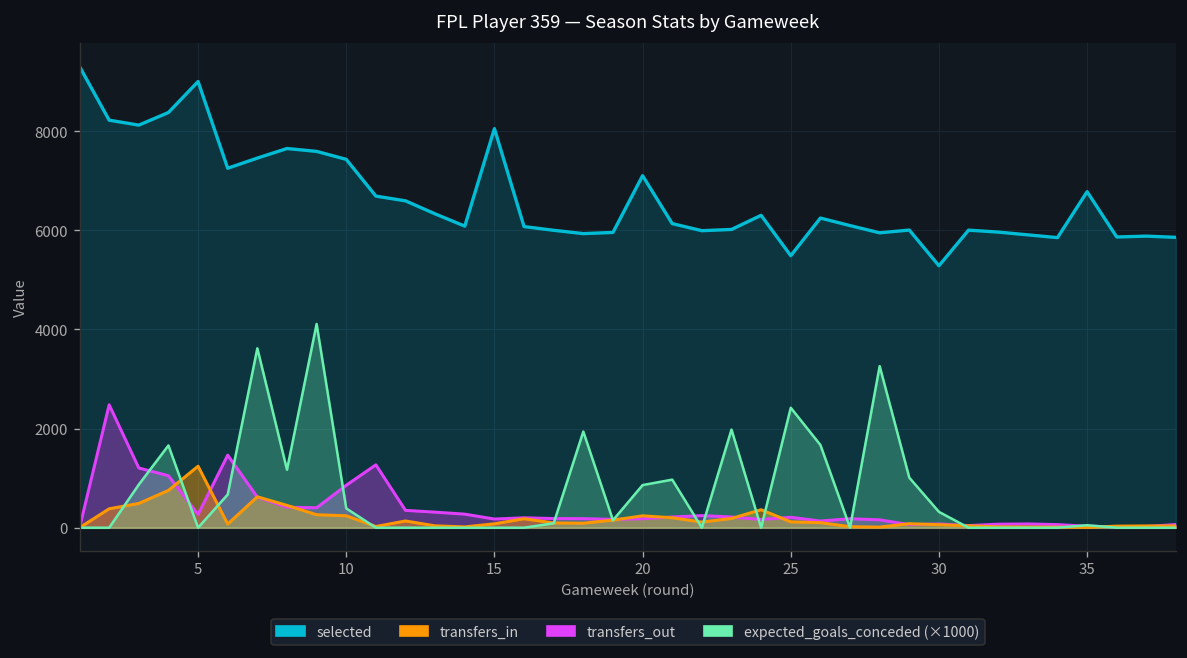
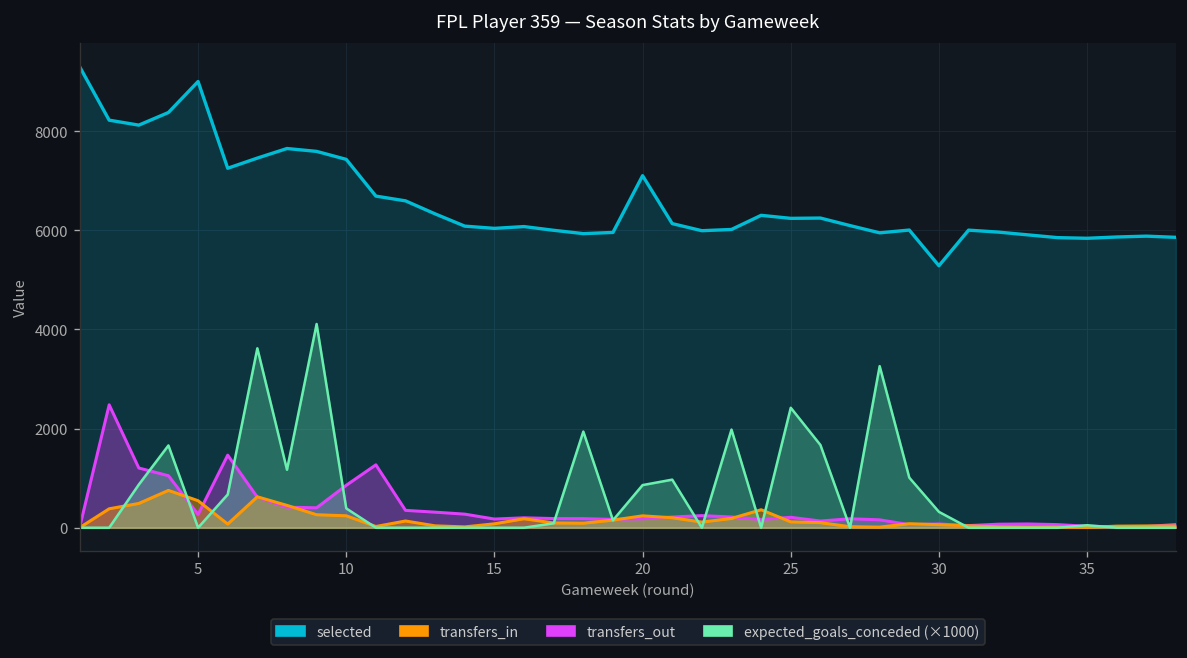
  {
    "selected": {
      "5": 9000,
      "10": 7400,
-     "15": 8100,
+     "15": 6000,
      "20": 7100,
-     "25": 5500,
+     "25": 6200,
      "30": 5300,
-     "35": 6800
+     "35": 5800
    },
    "transfers_out": {
      "5": 300,
      "10": 900,
      "15": 200,
      "25": 200
    },
    "transfers_in": {
-     "5": 1200,
+     "5": 500,
      "10": 200,
      "15": 100,
      "25": 100
    }
  }
